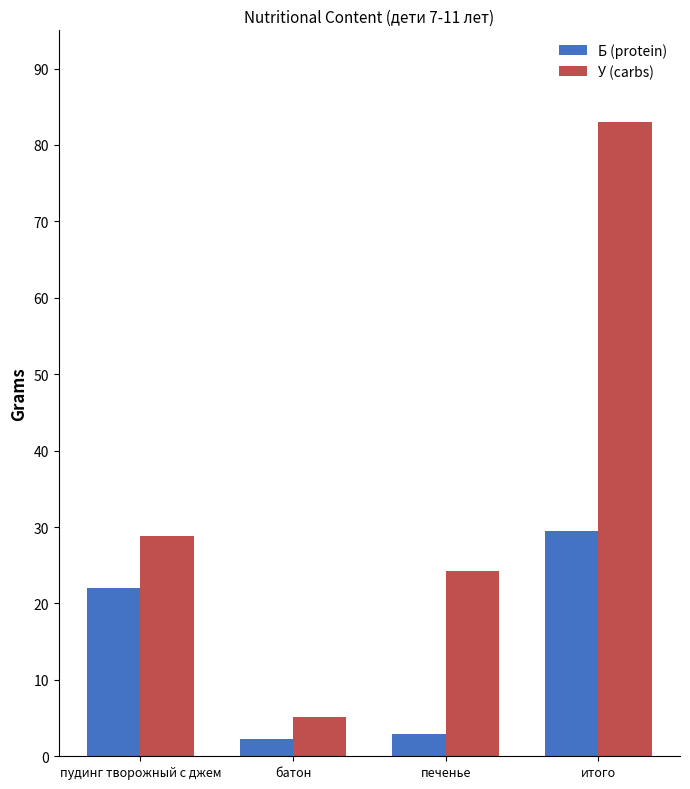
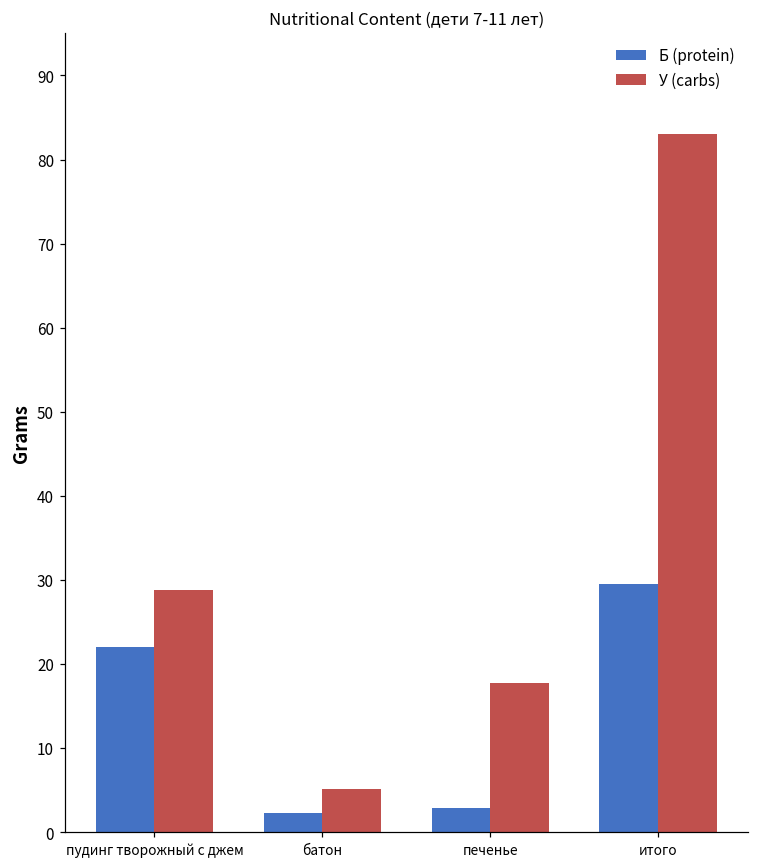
  {
    "Б (protein)": {
      "пудинг творожный с джем": 22,
      "батон": 2,
      "печенье": 3,
      "итого": 30
    },
    "У (carbs)": {
      "пудинг творожный с джем": 29,
      "батон": 5,
-     "печенье": 24,
+     "печенье": 18,
      "итого": 83
    }
  }
